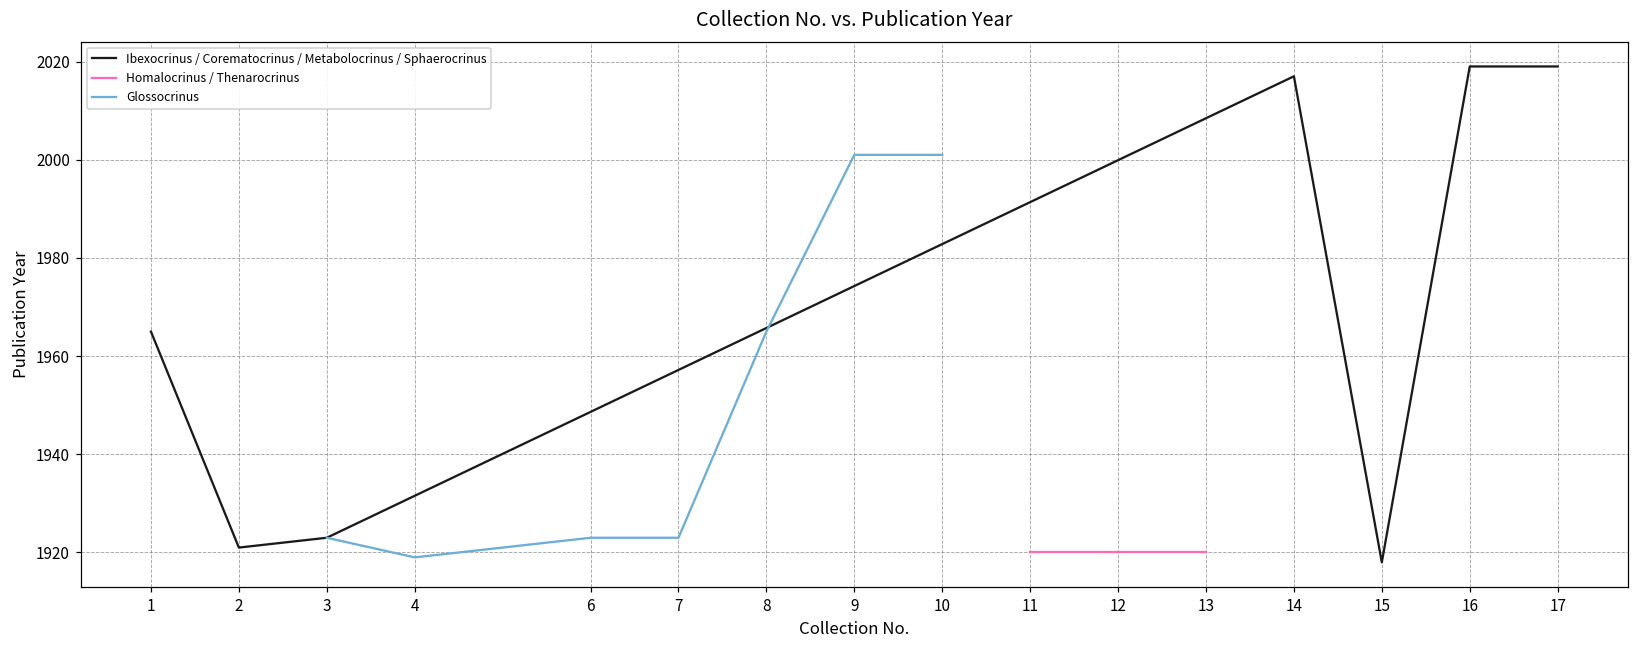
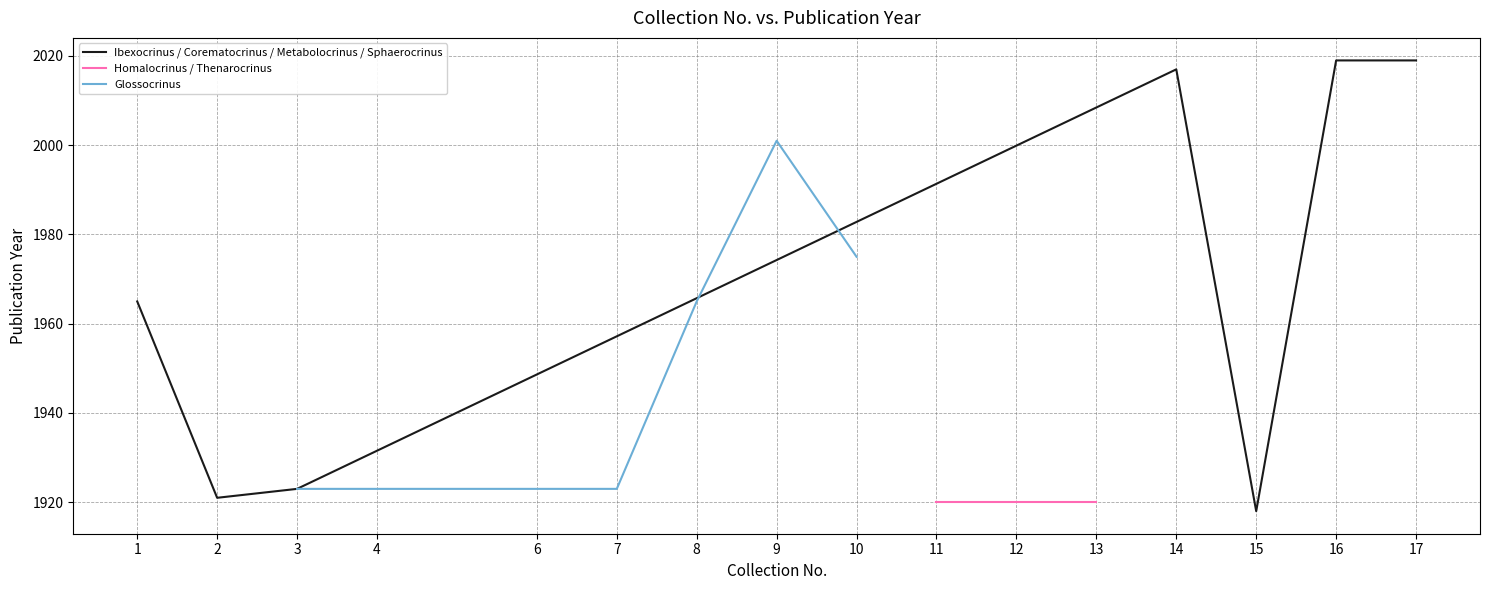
  {
    "Ibexocrinus / Corematocrinus / Metabolocrinus / Sphaerocrinus": {
      "1": 1965,
      "2": 1921,
      "14": 2017,
      "15": 1918,
      "16": 2019,
      "17": 2019
    },
    "Glossocrinus": {
-     "4": 1919,
+     "4": 1923,
      "6": 1923,
      "7": 1923,
      "8": 1965,
      "9": 2001,
-     "10": 2001
+     "10": 1975
    }
  }
